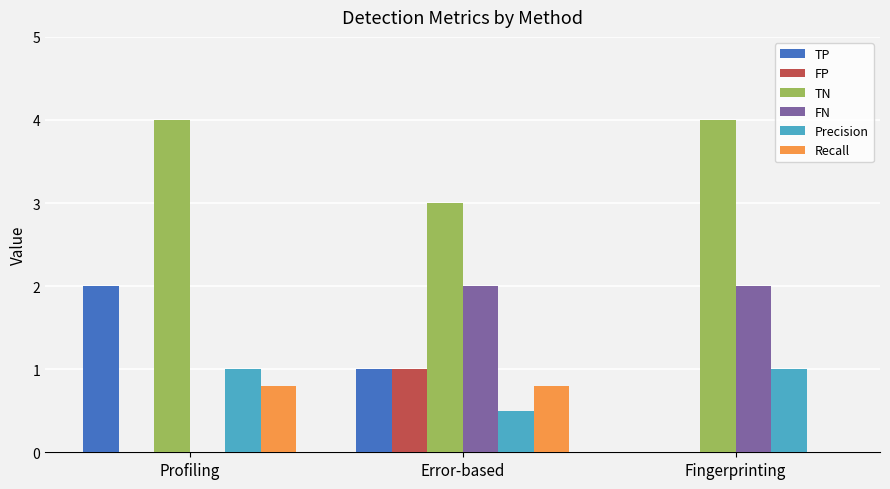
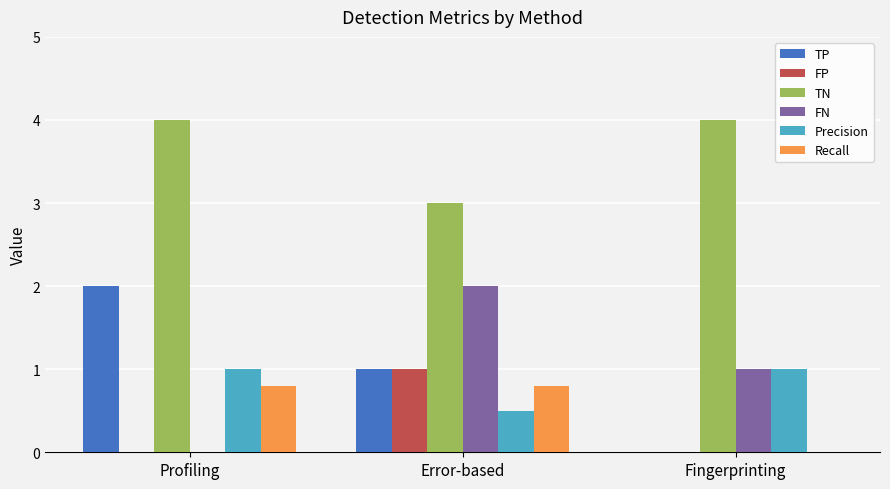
  {
    "FP": {
      "Profiling": 0,
      "Error-based": 1,
      "Fingerprinting": 0
    },
    "TN": {
      "Profiling": 4,
      "Error-based": 3,
      "Fingerprinting": 4
    },
    "FN": {
      "Profiling": 0,
      "Error-based": 2,
-     "Fingerprinting": 2
+     "Fingerprinting": 1
    },
    "Recall": {
      "Profiling": 0.8,
      "Error-based": 0.8,
      "Fingerprinting": 0
    }
  }
